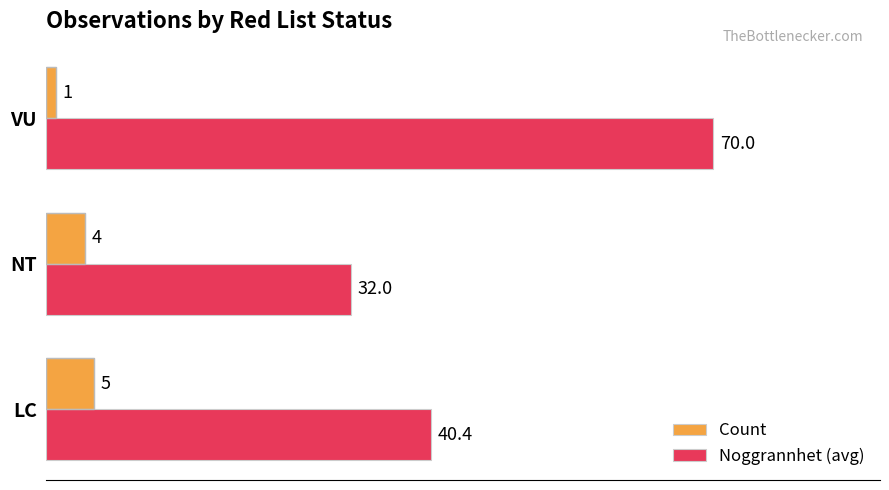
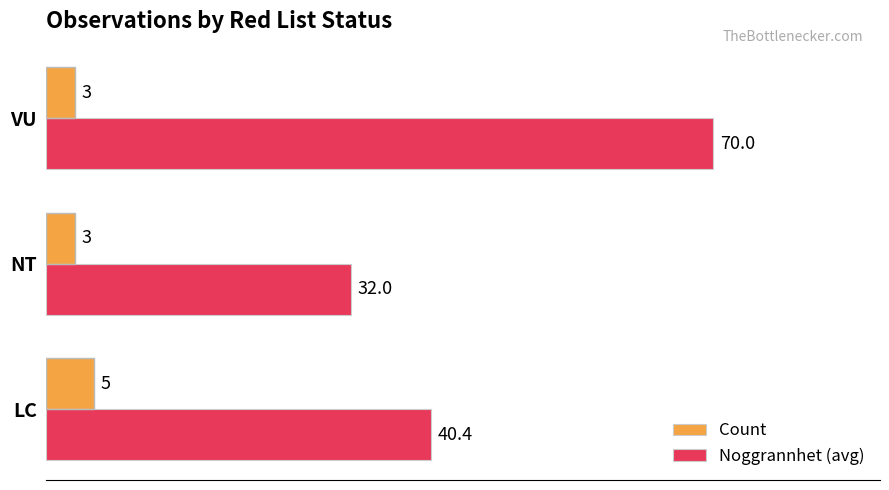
  {
    "Count": {
-     "VU": 1,
-     "NT": 4,
+     "VU": 3,
+     "NT": 3,
      "LC": 5
    },
    "Noggrannhet (avg)": {
      "VU": 70.0,
      "NT": 32.0,
      "LC": 40.4
    }
  }
